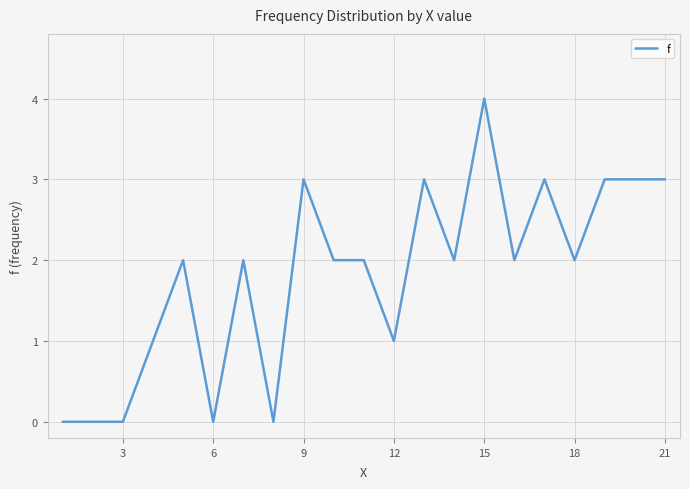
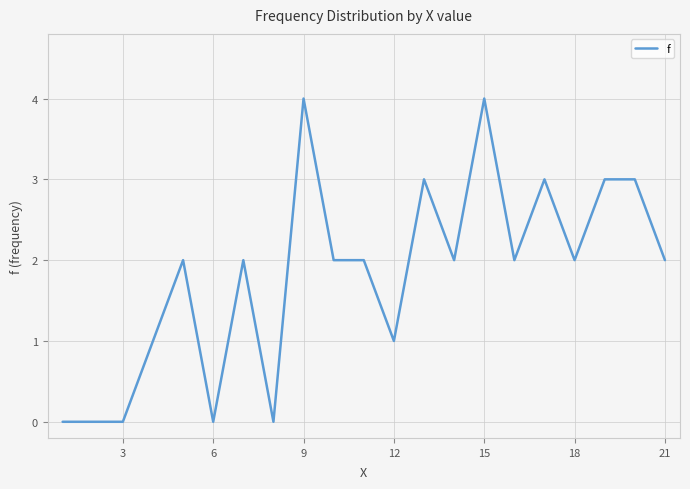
  {
    "3": 0,
    "6": 0,
-   "9": 3,
+   "9": 4,
    "12": 1,
    "15": 4,
    "18": 2,
-   "21": 3
+   "21": 2
  }
